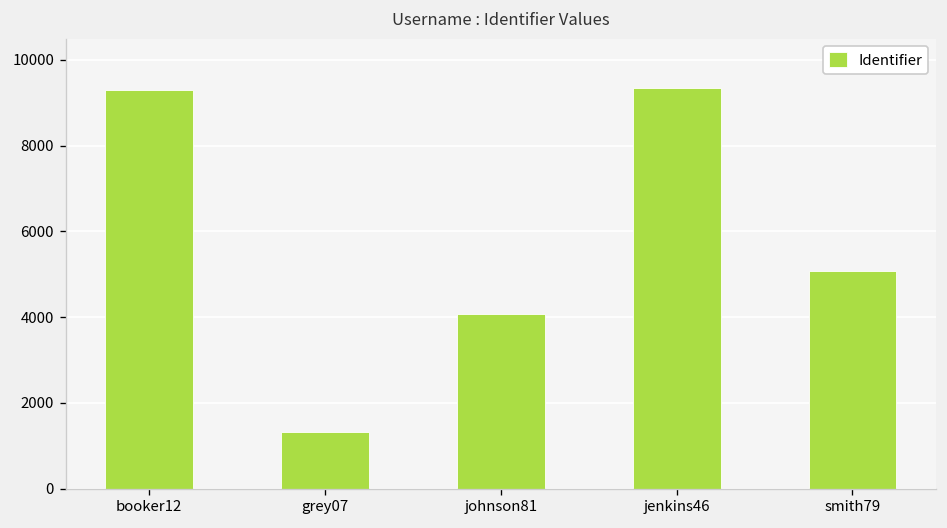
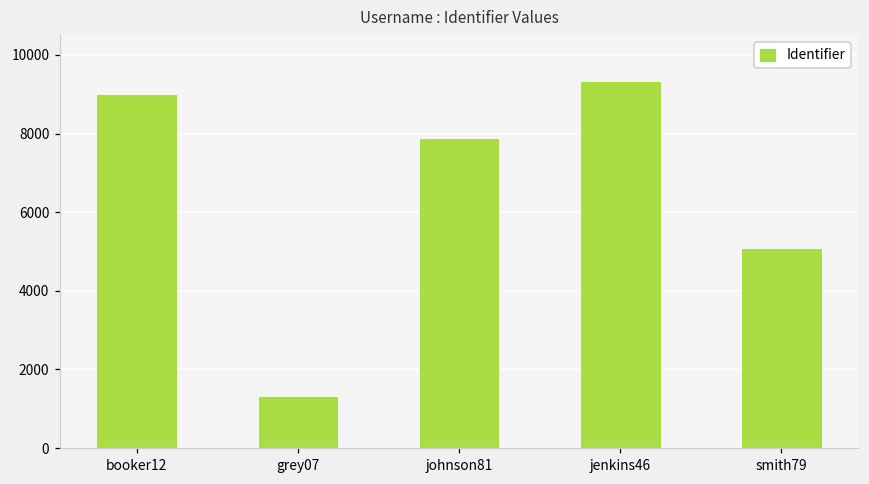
  {
-   "booker12": 9300,
+   "booker12": 9000,
    "grey07": 1300,
-   "johnson81": 4100,
+   "johnson81": 7900,
    "jenkins46": 9300,
    "smith79": 5100
  }
